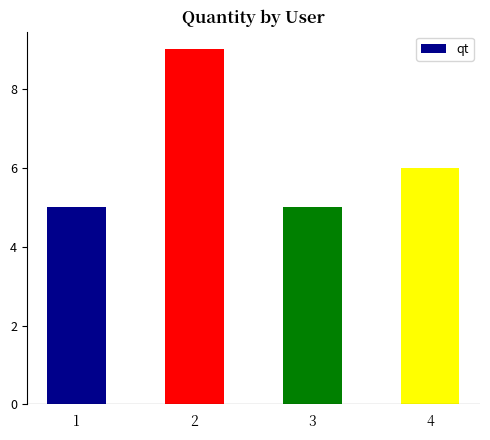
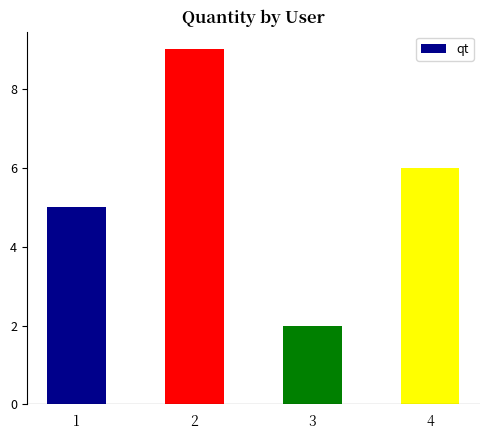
  {
    "1": 5,
    "2": 9,
-   "3": 5,
+   "3": 2,
    "4": 6
  }
